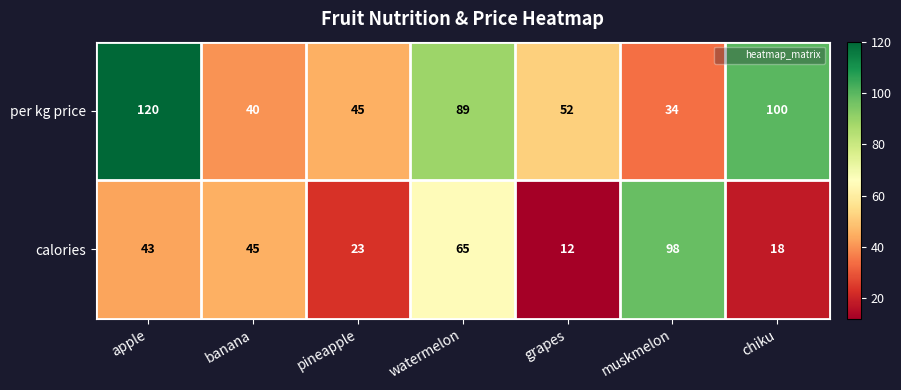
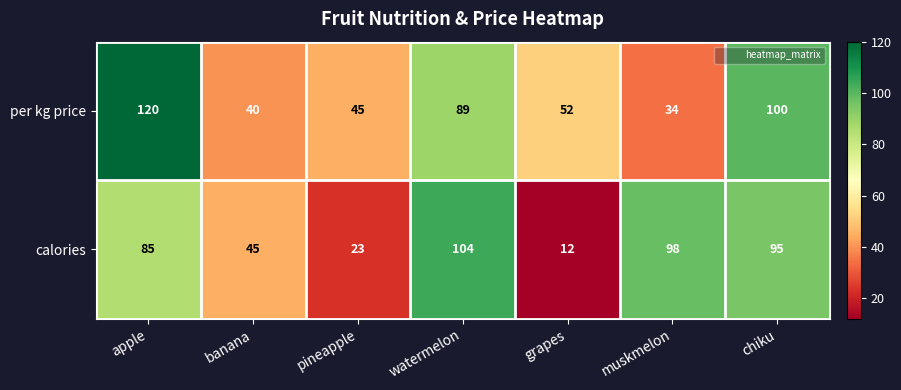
  {
    "per kg price": {
      "apple": 120,
      "banana": 40,
      "pineapple": 45,
      "watermelon": 89,
      "grapes": 52,
      "muskmelon": 34,
      "chiku": 100
    },
    "calories": {
-     "apple": 43,
+     "apple": 85,
      "banana": 45,
      "pineapple": 23,
-     "watermelon": 65,
+     "watermelon": 104,
      "grapes": 12,
      "muskmelon": 98,
-     "chiku": 18
+     "chiku": 95
    }
  }
